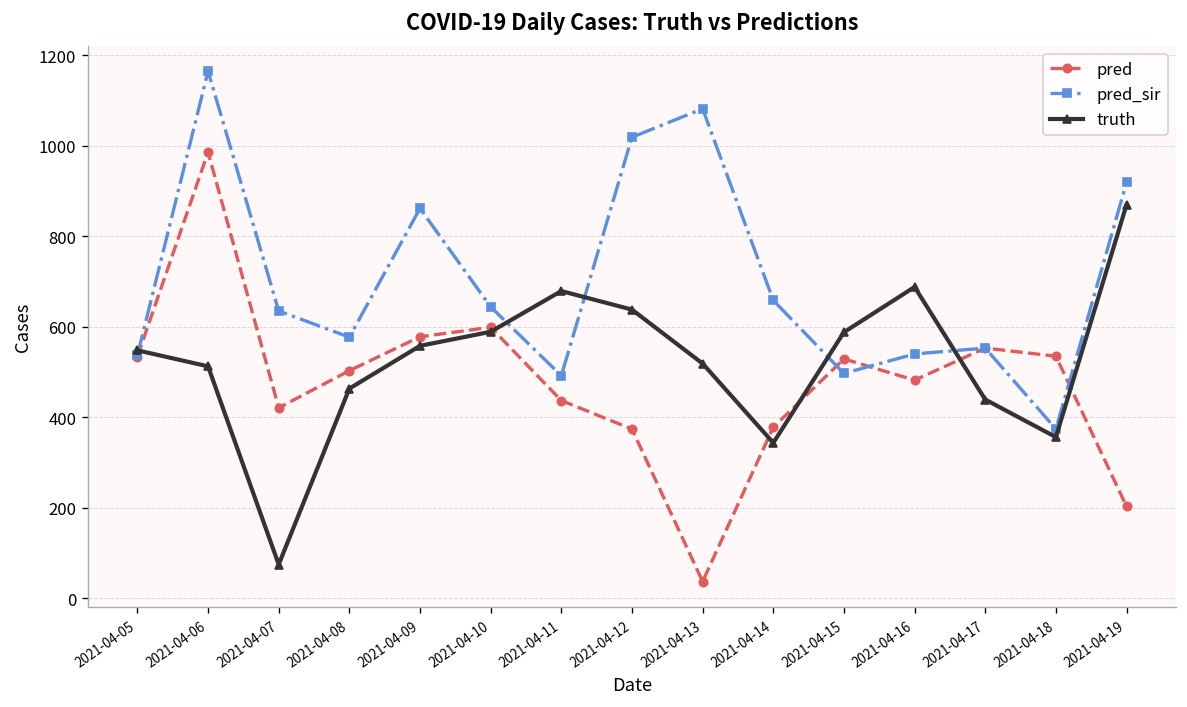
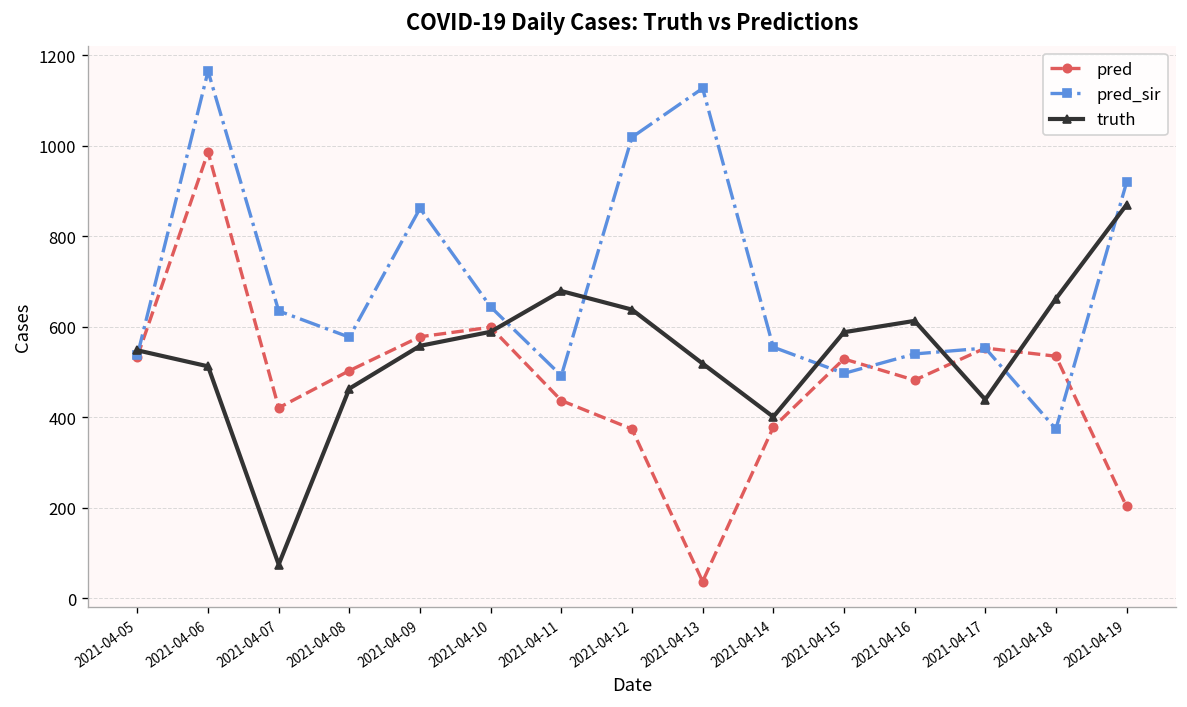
  {
    "pred": {
      "2021-04-06": 990,
      "2021-04-07": 420,
      "2021-04-08": 500,
      "2021-04-09": 580,
      "2021-04-10": 600,
      "2021-04-11": 440,
      "2021-04-12": 370,
      "2021-04-13": 40,
      "2021-04-14": 380,
      "2021-04-15": 530,
      "2021-04-16": 480,
      "2021-04-18": 540,
      "2021-04-19": 200
    },
    "pred_sir": {
      "2021-04-06": 1170,
      "2021-04-07": 640,
      "2021-04-08": 580,
      "2021-04-09": 860,
      "2021-04-10": 640,
      "2021-04-11": 490,
      "2021-04-12": 1020,
-     "2021-04-13": 1080,
-     "2021-04-14": 660,
+     "2021-04-13": 1130,
+     "2021-04-14": 560,
      "2021-04-15": 500,
      "2021-04-16": 540,
      "2021-04-18": 370,
      "2021-04-19": 920
    },
    "truth": {
      "2021-04-05": 550,
      "2021-04-06": 510,
      "2021-04-07": 70,
      "2021-04-08": 460,
      "2021-04-09": 560,
      "2021-04-10": 590,
      "2021-04-11": 680,
      "2021-04-12": 640,
      "2021-04-13": 520,
-     "2021-04-14": 340,
+     "2021-04-14": 400,
      "2021-04-15": 590,
-     "2021-04-16": 690,
+     "2021-04-16": 610,
      "2021-04-17": 440,
-     "2021-04-18": 360,
+     "2021-04-18": 660,
      "2021-04-19": 870
    }
  }
